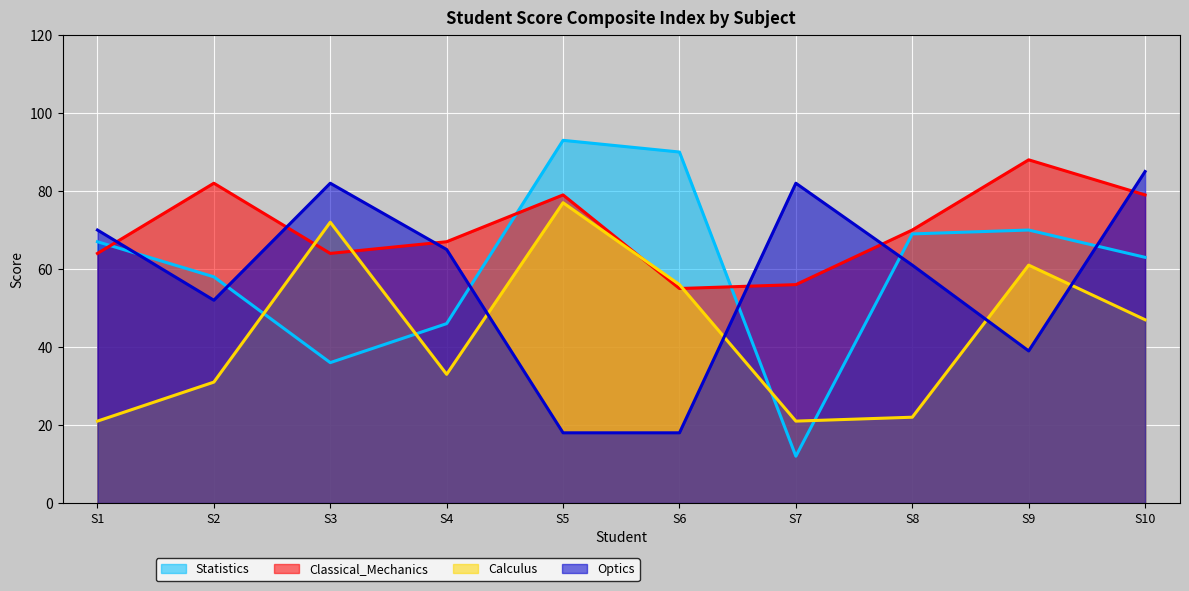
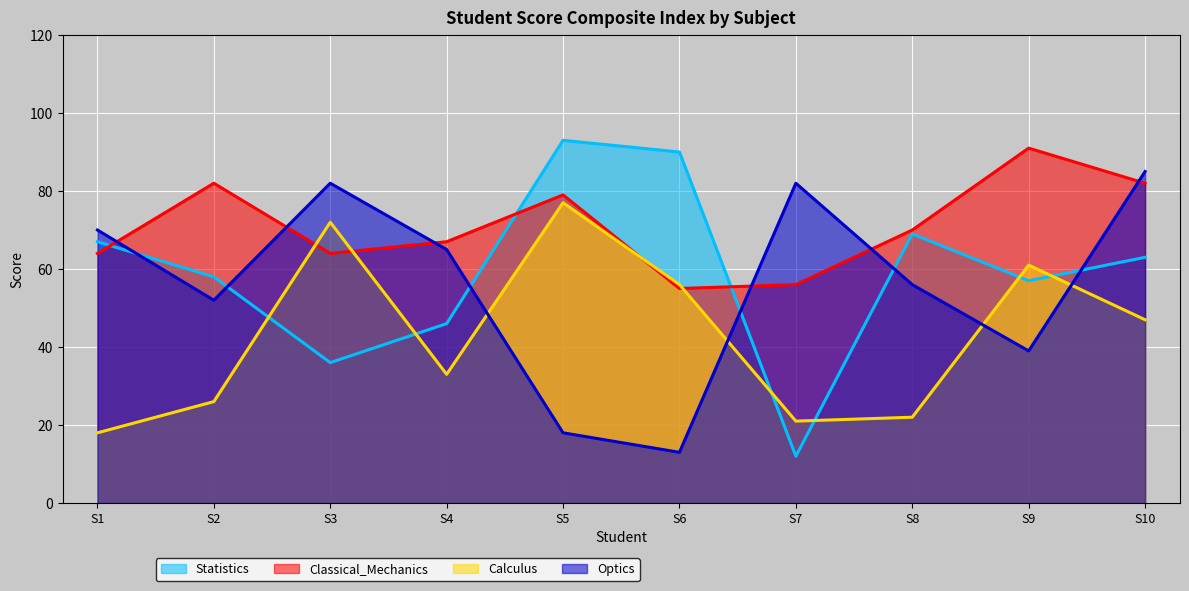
  {
    "Statistics": {
      "S1": 67,
      "S2": 58,
      "S3": 36,
      "S4": 46,
      "S5": 93,
      "S6": 90,
      "S7": 12,
      "S8": 69,
-     "S9": 70,
+     "S9": 57,
      "S10": 63
    },
    "Classical_Mechanics": {
      "S1": 64,
      "S2": 82,
      "S3": 64,
      "S4": 67,
      "S5": 79,
      "S6": 55,
      "S7": 56,
      "S8": 70,
-     "S9": 88,
-     "S10": 79
+     "S9": 91,
+     "S10": 82
    },
    "Calculus": {
-     "S1": 21,
-     "S2": 31,
+     "S1": 18,
+     "S2": 26,
      "S3": 72,
      "S4": 33,
      "S5": 77,
      "S6": 56,
      "S7": 21,
      "S8": 22,
      "S9": 61,
      "S10": 47
    },
    "Optics": {
      "S1": 70,
      "S2": 52,
      "S3": 82,
      "S4": 65,
      "S5": 18,
-     "S6": 18,
+     "S6": 13,
      "S7": 82,
-     "S8": 61,
+     "S8": 56,
      "S9": 39,
      "S10": 85
    }
  }
